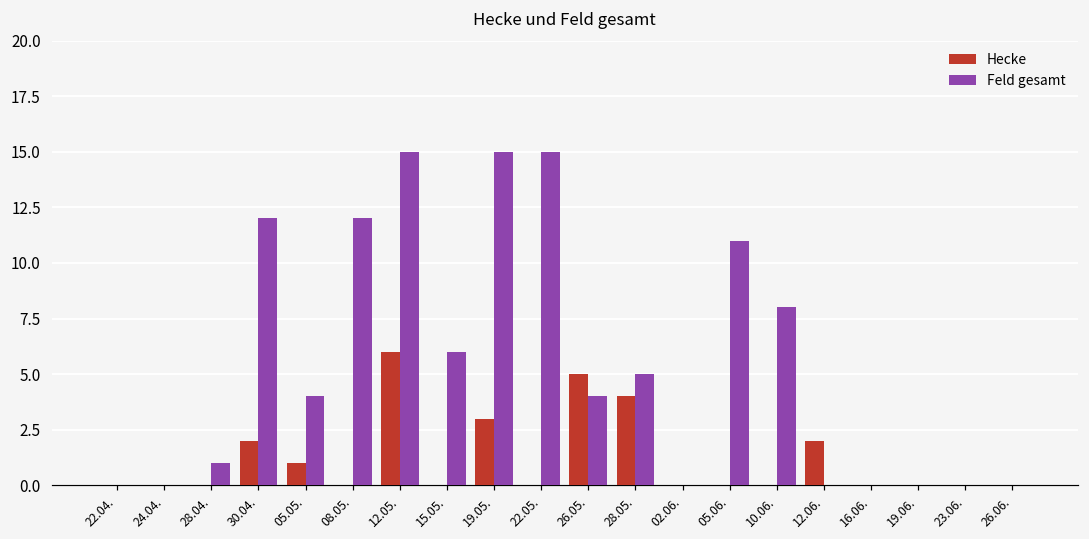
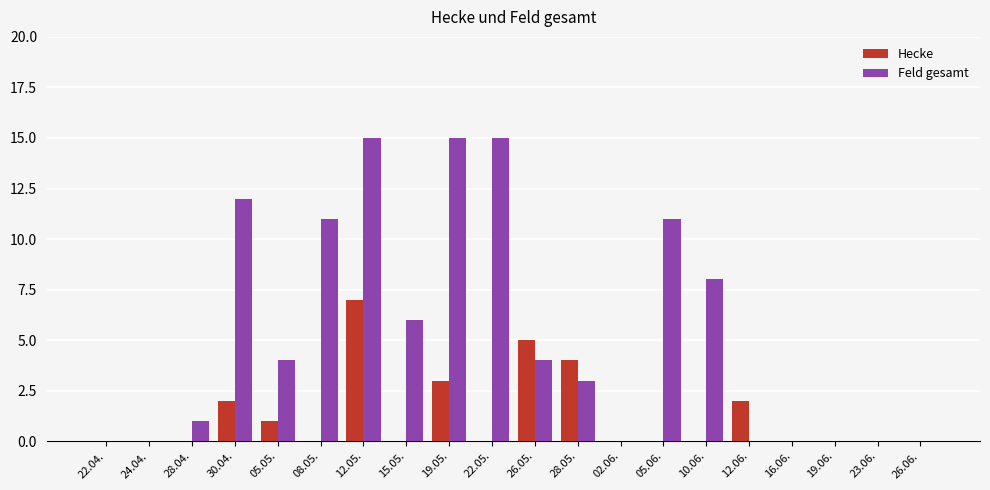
  {
    "Hecke": {
      "22.04.": 0,
      "24.04.": 0,
      "28.04.": 0,
      "30.04.": 2,
      "05.05.": 1,
      "08.05.": 0,
-     "12.05.": 6,
+     "12.05.": 7,
      "15.05.": 0,
      "19.05.": 3,
      "22.05.": 0,
      "26.05.": 5,
      "28.05.": 4,
      "02.06.": 0,
      "05.06.": 0,
      "10.06.": 0,
      "12.06.": 2,
      "16.06.": 0,
      "19.06.": 0,
      "23.06.": 0,
      "26.06.": 0
    },
    "Feld gesamt": {
      "22.04.": 0,
      "24.04.": 0,
      "28.04.": 1,
      "30.04.": 12,
      "05.05.": 4,
-     "08.05.": 12,
+     "08.05.": 11,
      "12.05.": 15,
      "15.05.": 6,
      "19.05.": 15,
      "22.05.": 15,
      "26.05.": 4,
-     "28.05.": 5,
+     "28.05.": 3,
      "02.06.": 0,
      "05.06.": 11,
      "10.06.": 8,
      "12.06.": 0,
      "16.06.": 0,
      "19.06.": 0,
      "23.06.": 0,
      "26.06.": 0
    }
  }
